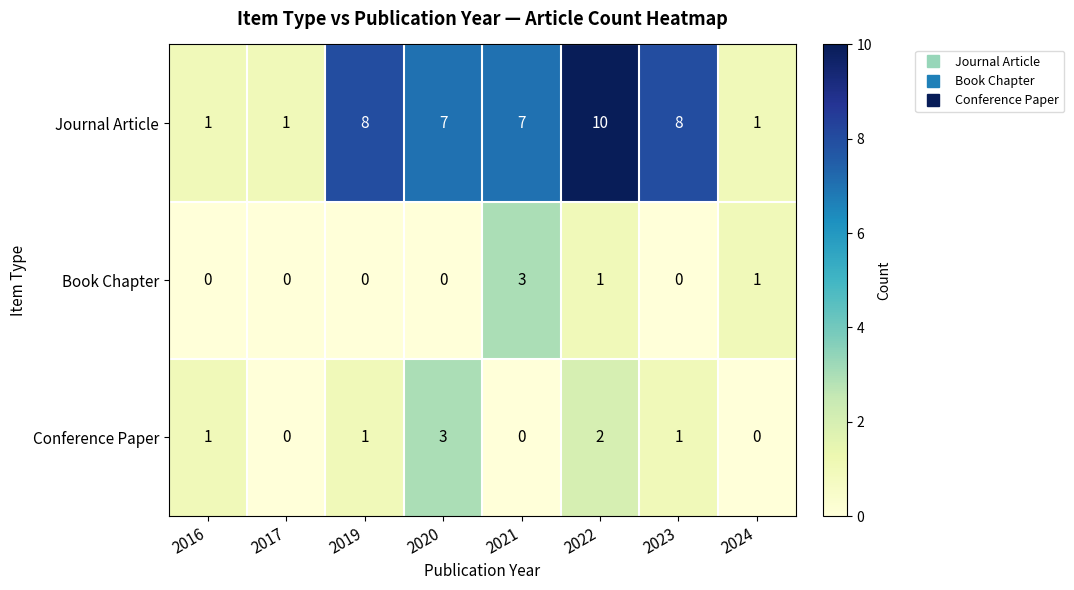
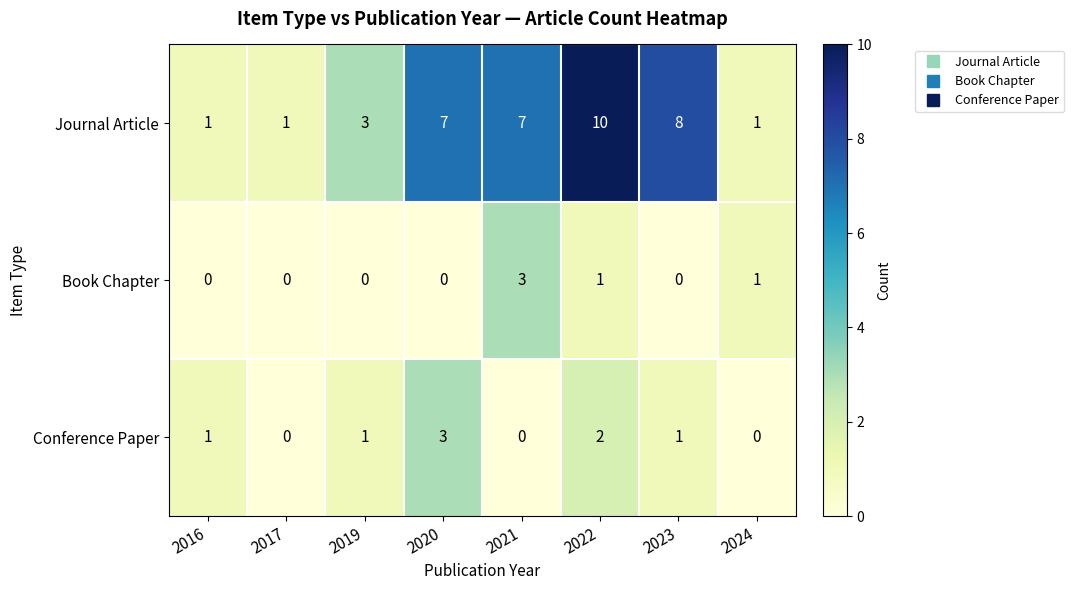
  {
    "Journal Article": {
      "2016": 1,
      "2017": 1,
-     "2019": 8,
+     "2019": 3,
      "2020": 7,
      "2021": 7,
      "2022": 10,
      "2023": 8,
      "2024": 1
    },
    "Book Chapter": {
      "2016": 0,
      "2017": 0,
      "2019": 0,
      "2020": 0,
      "2021": 3,
      "2022": 1,
      "2023": 0,
      "2024": 1
    },
    "Conference Paper": {
      "2016": 1,
      "2017": 0,
      "2019": 1,
      "2020": 3,
      "2021": 0,
      "2022": 2,
      "2023": 1,
      "2024": 0
    }
  }
